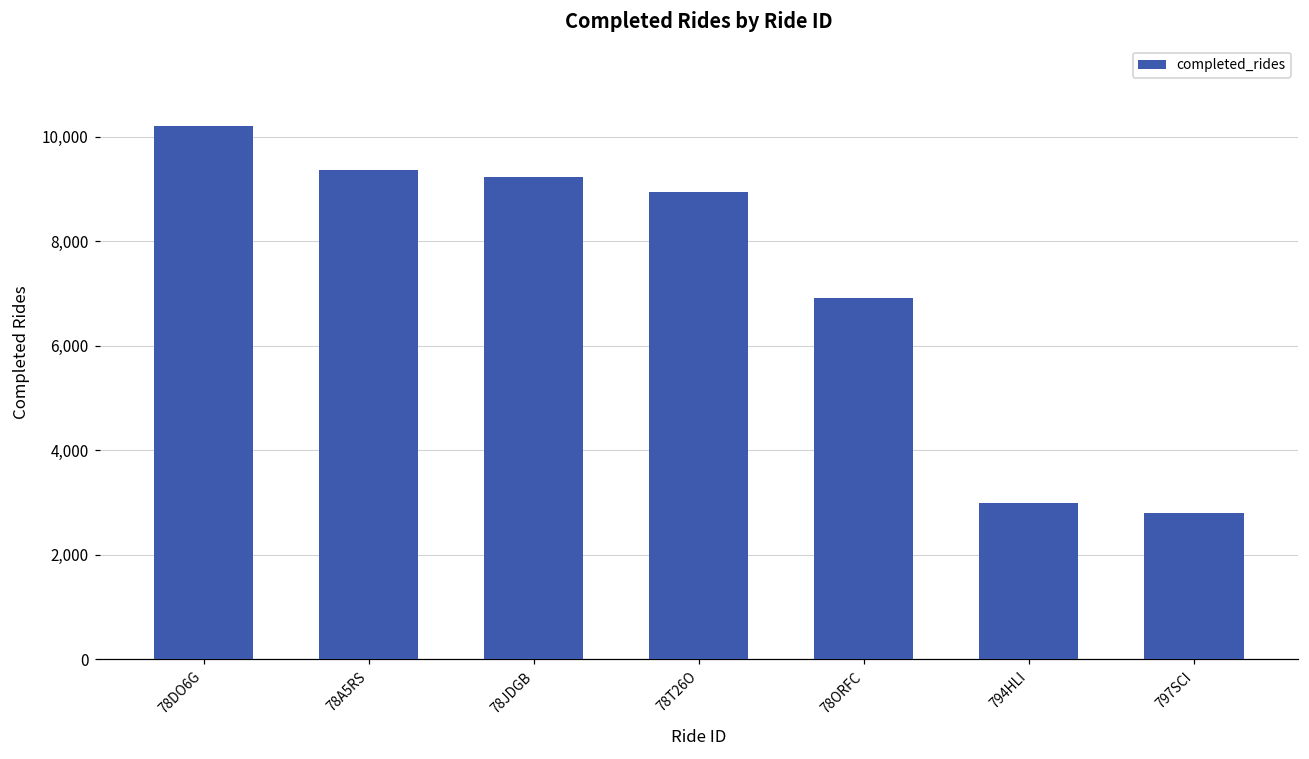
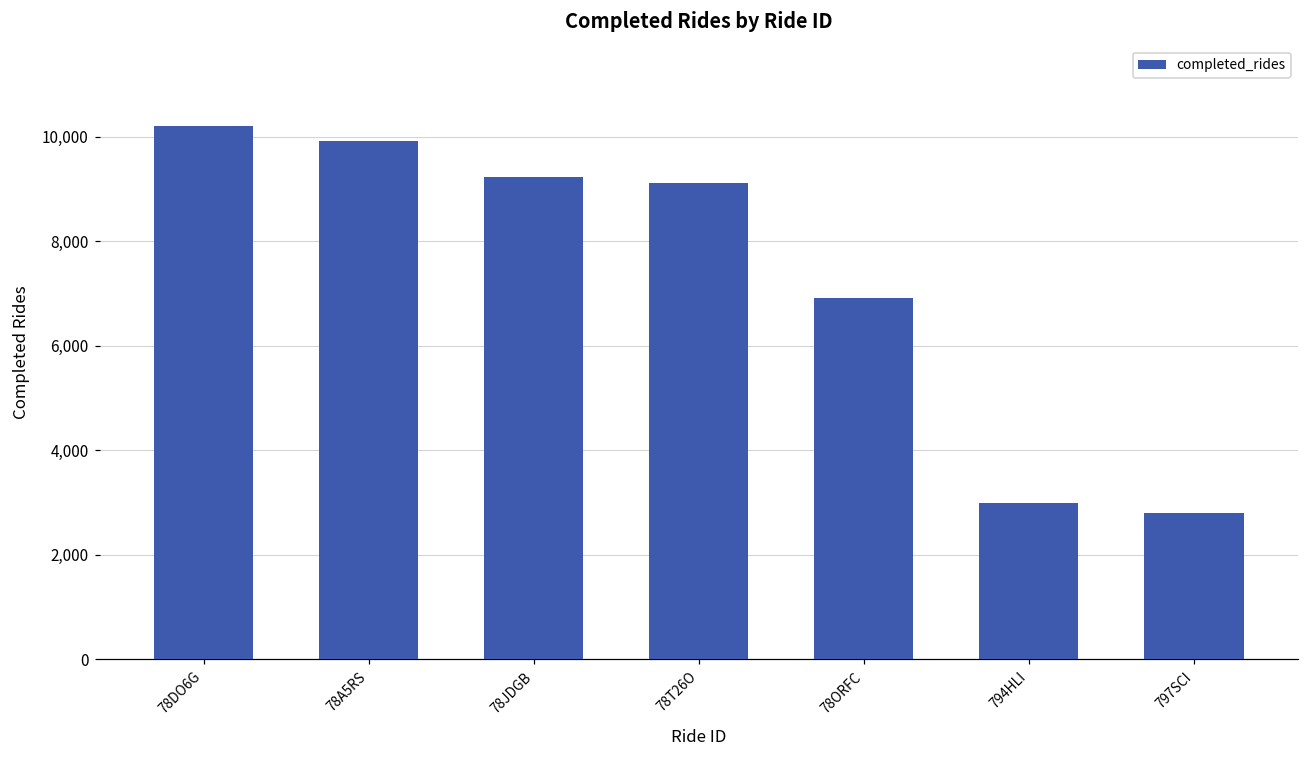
  {
    "78DO6G": "10,200",
-   "78A5RS": "9,400",
+   "78A5RS": "9,900",
    "78JDGB": "9,200",
-   "78T26O": "8,900",
+   "78T26O": "9,100",
    "78ORFC": "6,900",
    "794HLI": "3,000",
    "797SCI": "2,800"
  }
